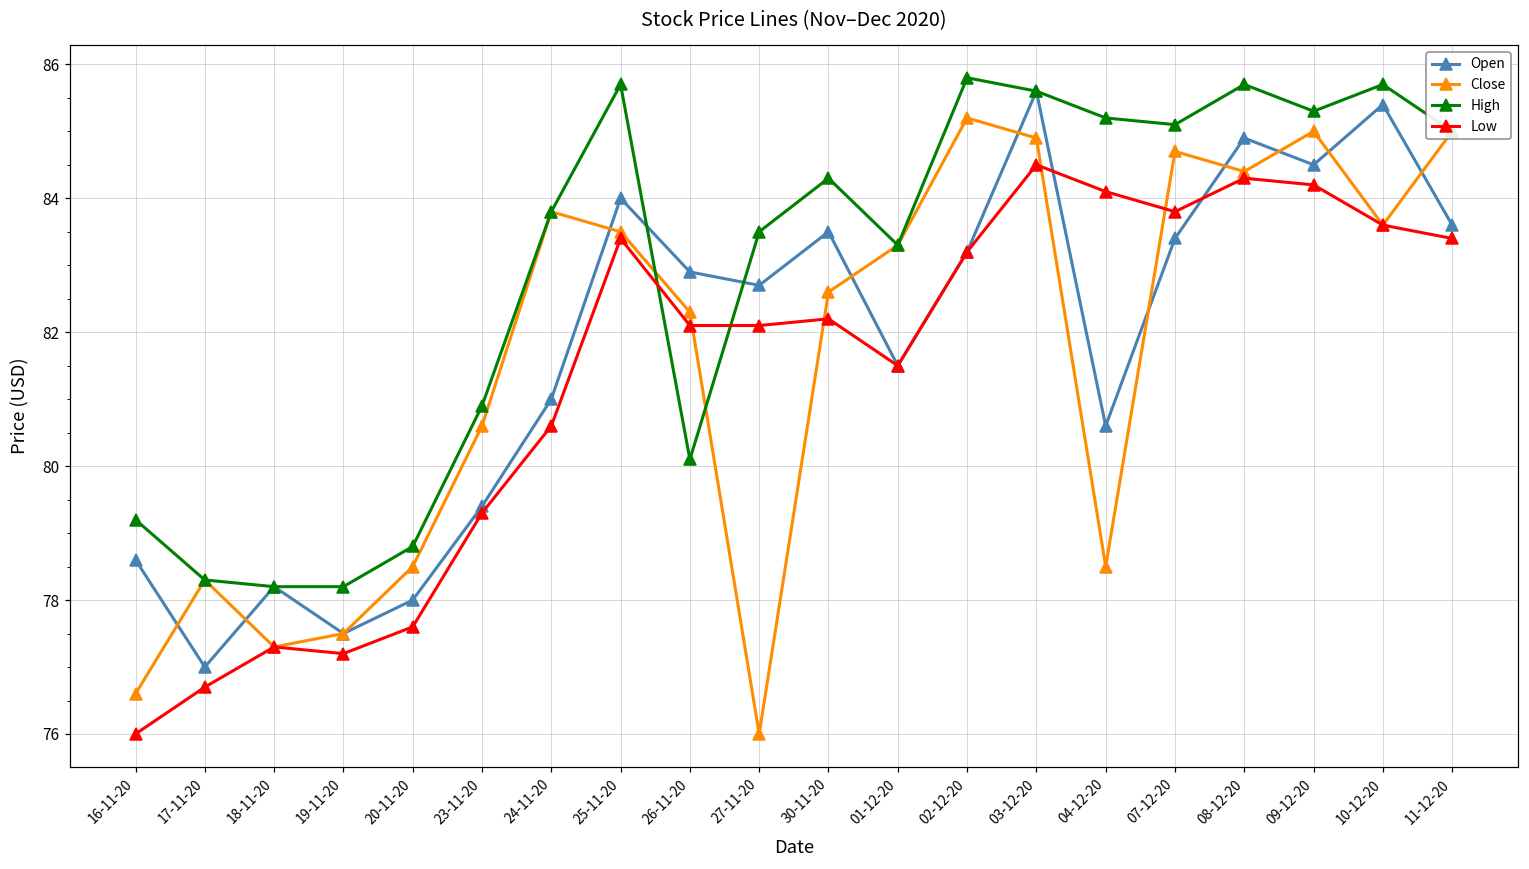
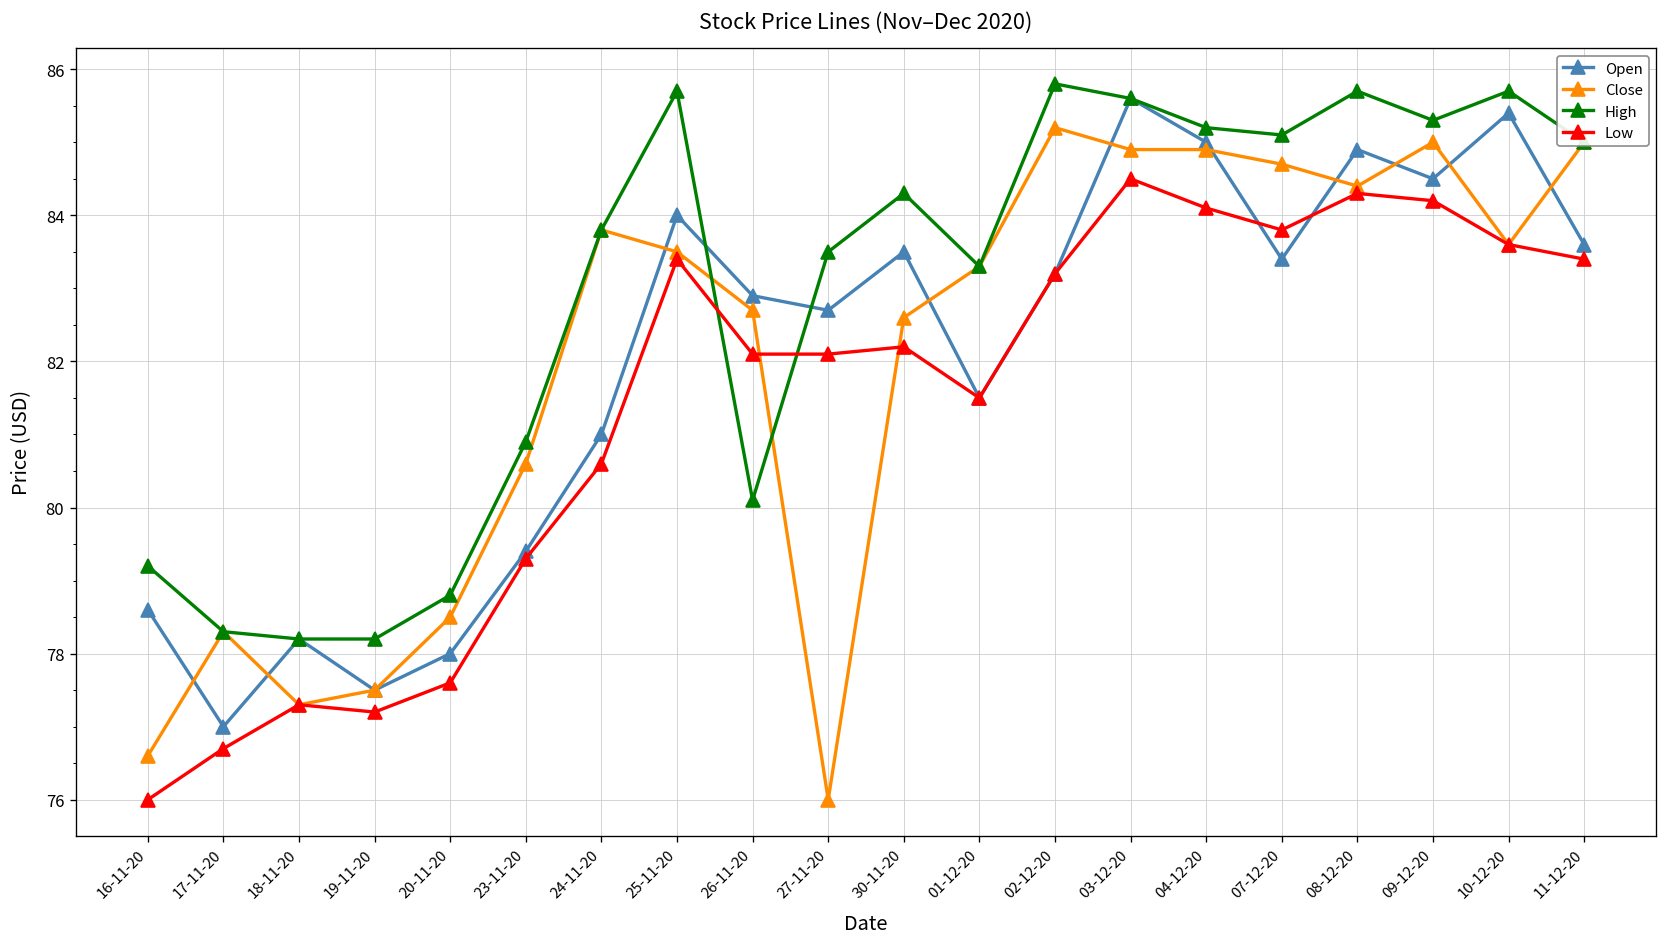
  {
    "Open": {
      "16-11-20": 78.6,
      "17-11-20": 77.0,
      "20-11-20": 78.0,
      "23-11-20": 79.4,
      "24-11-20": 81.0,
      "25-11-20": 84.0,
      "26-11-20": 82.9,
      "27-11-20": 82.7,
      "30-11-20": 83.5,
-     "04-12-20": 80.6,
+     "04-12-20": 85.0,
      "07-12-20": 83.4,
      "08-12-20": 84.9,
      "09-12-20": 84.5,
      "10-12-20": 85.4,
      "11-12-20": 83.6
    },
    "Close": {
      "16-11-20": 76.6,
      "20-11-20": 78.5,
      "23-11-20": 80.6,
      "25-11-20": 83.5,
-     "26-11-20": 82.3,
+     "26-11-20": 82.7,
      "27-11-20": 76.0,
      "30-11-20": 82.6,
      "02-12-20": 85.2,
      "03-12-20": 84.9,
-     "04-12-20": 78.5,
+     "04-12-20": 84.9,
      "07-12-20": 84.7,
      "08-12-20": 84.4,
      "09-12-20": 85.0
    },
    "High": {
      "16-11-20": 79.2,
      "19-11-20": 78.2,
      "20-11-20": 78.8,
      "23-11-20": 80.9,
      "25-11-20": 85.7,
      "26-11-20": 80.1,
      "27-11-20": 83.5,
      "30-11-20": 84.3,
      "02-12-20": 85.8,
      "04-12-20": 85.2,
      "07-12-20": 85.1,
      "08-12-20": 85.7,
      "09-12-20": 85.3,
      "10-12-20": 85.7
    },
    "Low": {
      "16-11-20": 76.0,
      "17-11-20": 76.7,
      "19-11-20": 77.2,
      "20-11-20": 77.6,
      "23-11-20": 79.3,
      "24-11-20": 80.6,
      "25-11-20": 83.4,
      "26-11-20": 82.1,
      "27-11-20": 82.1,
      "30-11-20": 82.2,
      "03-12-20": 84.5,
      "04-12-20": 84.1,
      "07-12-20": 83.8,
      "08-12-20": 84.3,
      "09-12-20": 84.2,
      "11-12-20": 83.4
    }
  }
